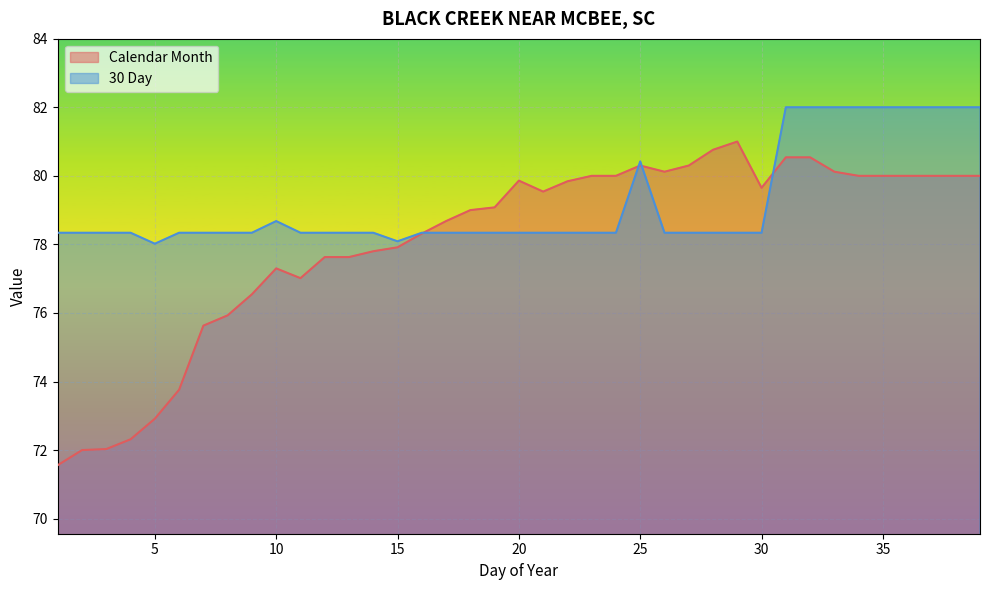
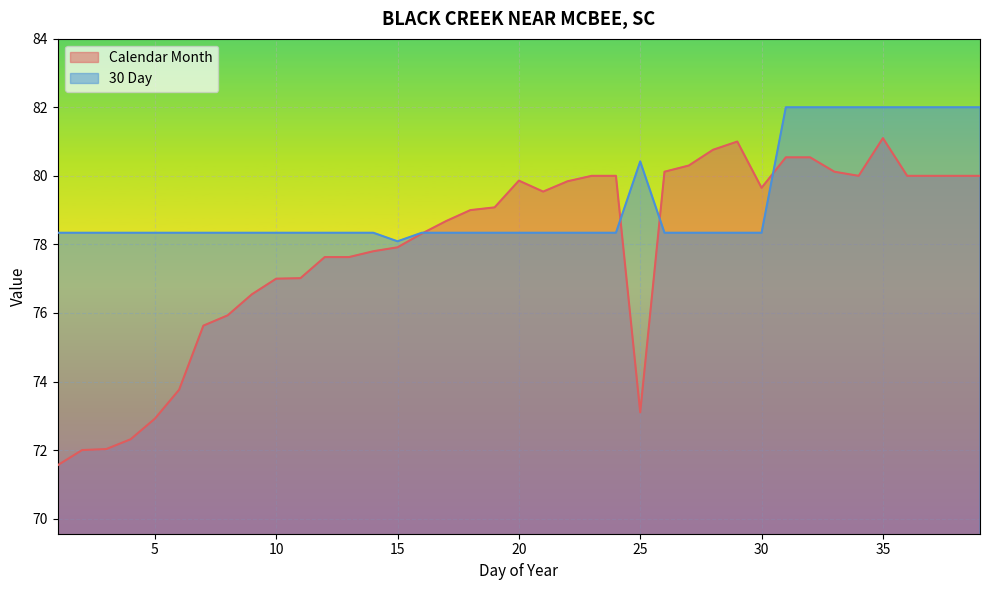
  {
    "Calendar Month": {
      "5": 72.9,
-     "10": 77.3,
+     "10": 77.0,
      "15": 77.9,
      "20": 79.9,
-     "25": 80.3,
+     "25": 73.1,
      "30": 79.7,
-     "35": 80.0
+     "35": 81.1
    },
    "30 Day": {
-     "5": 78.0,
-     "10": 78.7,
+     "5": 78.3,
+     "10": 78.3,
      "15": 78.1,
      "20": 78.3,
      "25": 80.4,
      "30": 78.3,
      "35": 82.0
    }
  }
